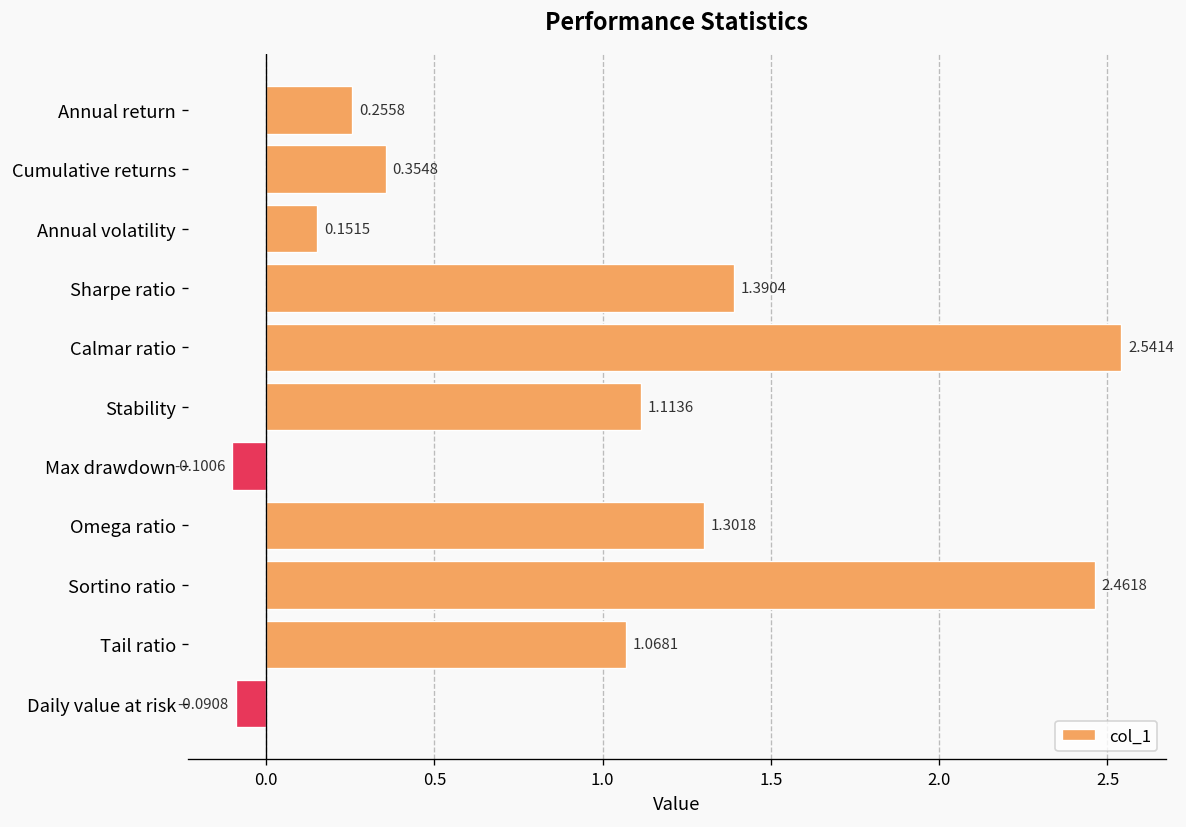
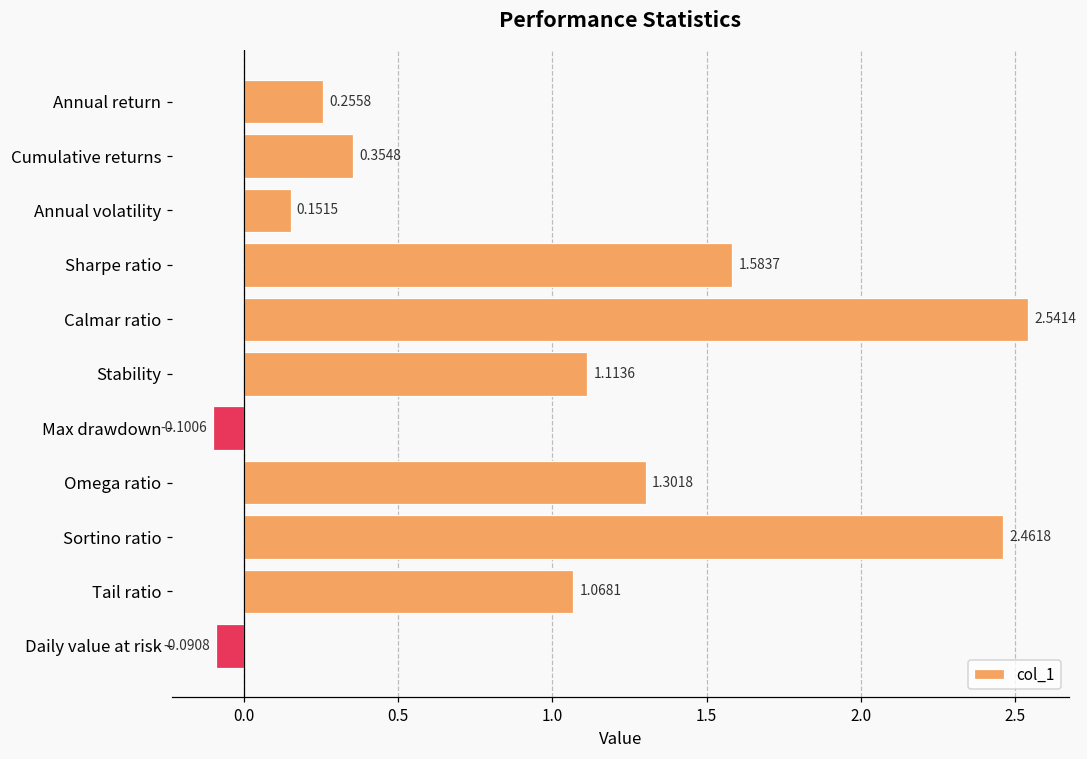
  {
    "Annual return": 0.2558,
    "Cumulative returns": 0.3548,
    "Annual volatility": 0.1515,
-   "Sharpe ratio": 1.3904,
+   "Sharpe ratio": 1.5837,
    "Calmar ratio": 2.5414,
    "Stability": 1.1136,
    "Max drawdown": -0.1006,
    "Omega ratio": 1.3018,
    "Sortino ratio": 2.4618,
    "Tail ratio": 1.0681,
    "Daily value at risk": -0.0908
  }
